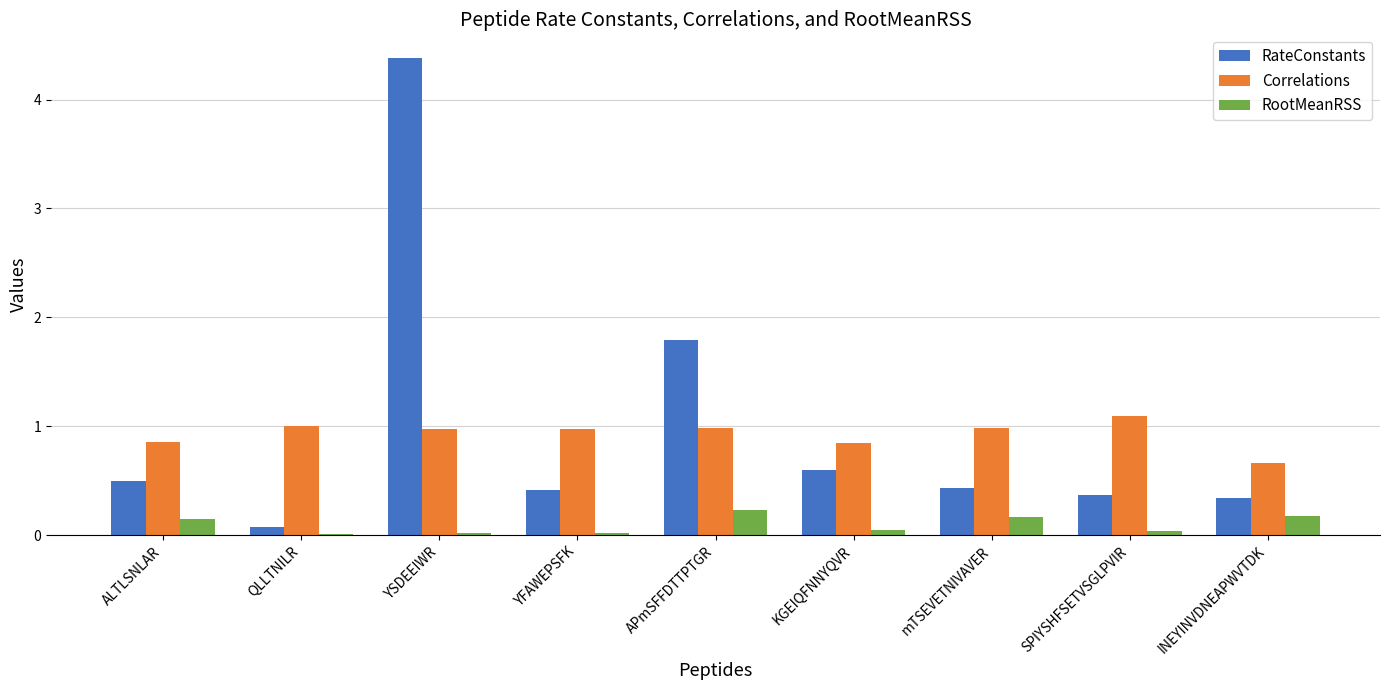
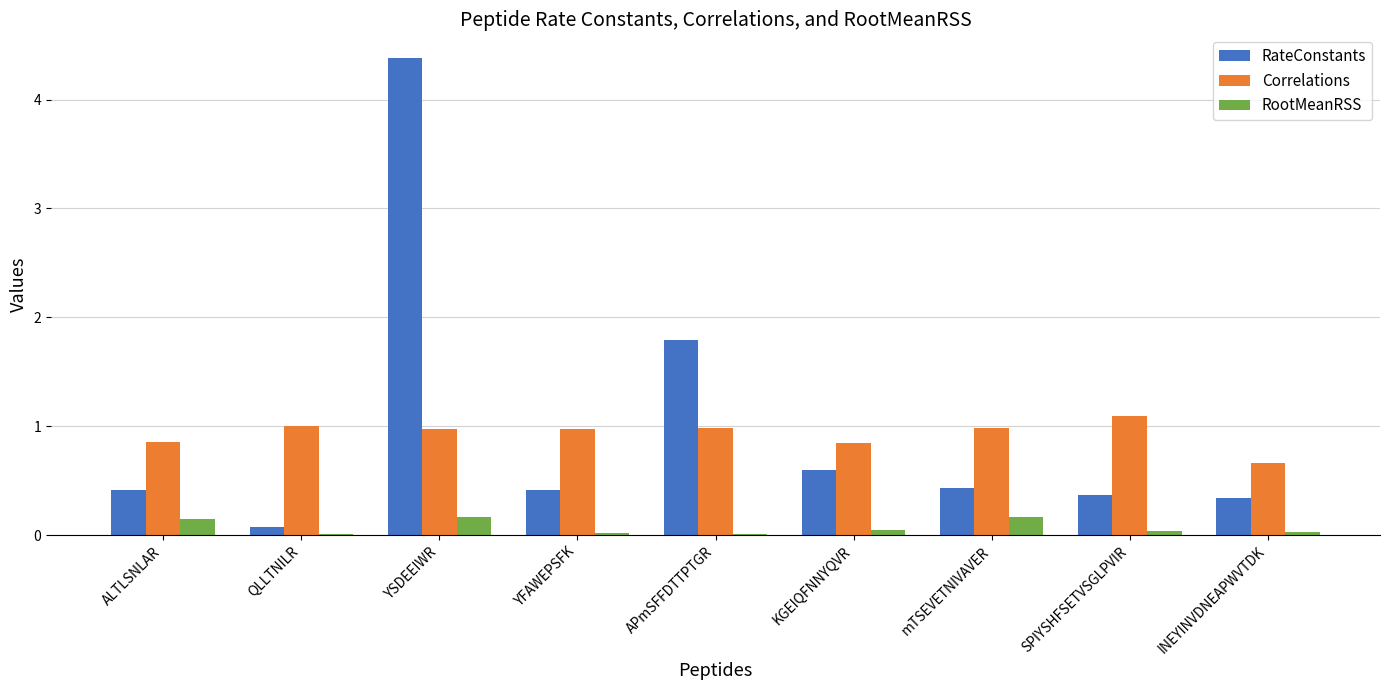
  {
    "RateConstants": {
-     "ALTLSNLAR": 0.49,
+     "ALTLSNLAR": 0.42,
      "QLLTNILR": 0.08,
      "YSDEEIWR": 4.38,
      "YFAWEPSFK": 0.42,
      "APmSFFDTTPTGR": 1.79,
      "KGEIQFNNYQVR": 0.60,
      "mTSEVETNIVAVER": 0.44,
      "SPIYSHFSETVSGLPVIR": 0.37,
      "INEYINVDNEAPWVTDK": 0.34
    },
    "Correlations": {
      "ALTLSNLAR": 0.85,
      "QLLTNILR": 1.00,
      "YSDEEIWR": 0.98,
      "YFAWEPSFK": 0.98,
      "APmSFFDTTPTGR": 0.98,
      "KGEIQFNNYQVR": 0.85,
      "mTSEVETNIVAVER": 0.98,
      "SPIYSHFSETVSGLPVIR": 1.10,
      "INEYINVDNEAPWVTDK": 0.66
    },
    "RootMeanRSS": {
      "ALTLSNLAR": 0.15,
-     "YSDEEIWR": 0.02,
-     "APmSFFDTTPTGR": 0.24,
+     "YSDEEIWR": 0.17,
+     "APmSFFDTTPTGR": 0.01,
      "KGEIQFNNYQVR": 0.05,
      "mTSEVETNIVAVER": 0.17,
      "SPIYSHFSETVSGLPVIR": 0.04,
-     "INEYINVDNEAPWVTDK": 0.18
+     "INEYINVDNEAPWVTDK": 0.03
    }
  }
